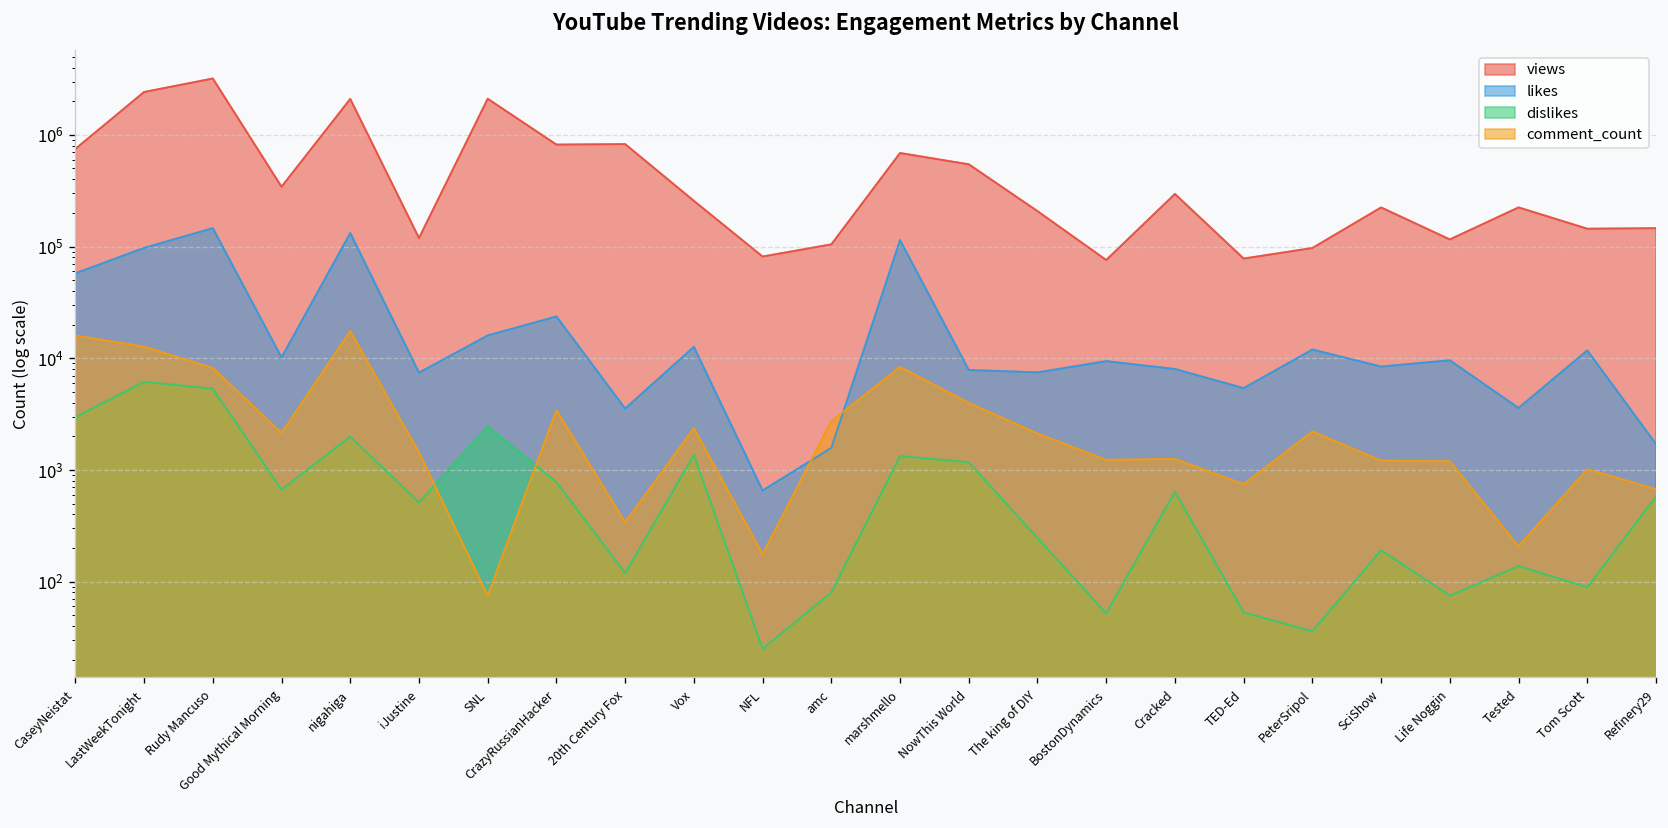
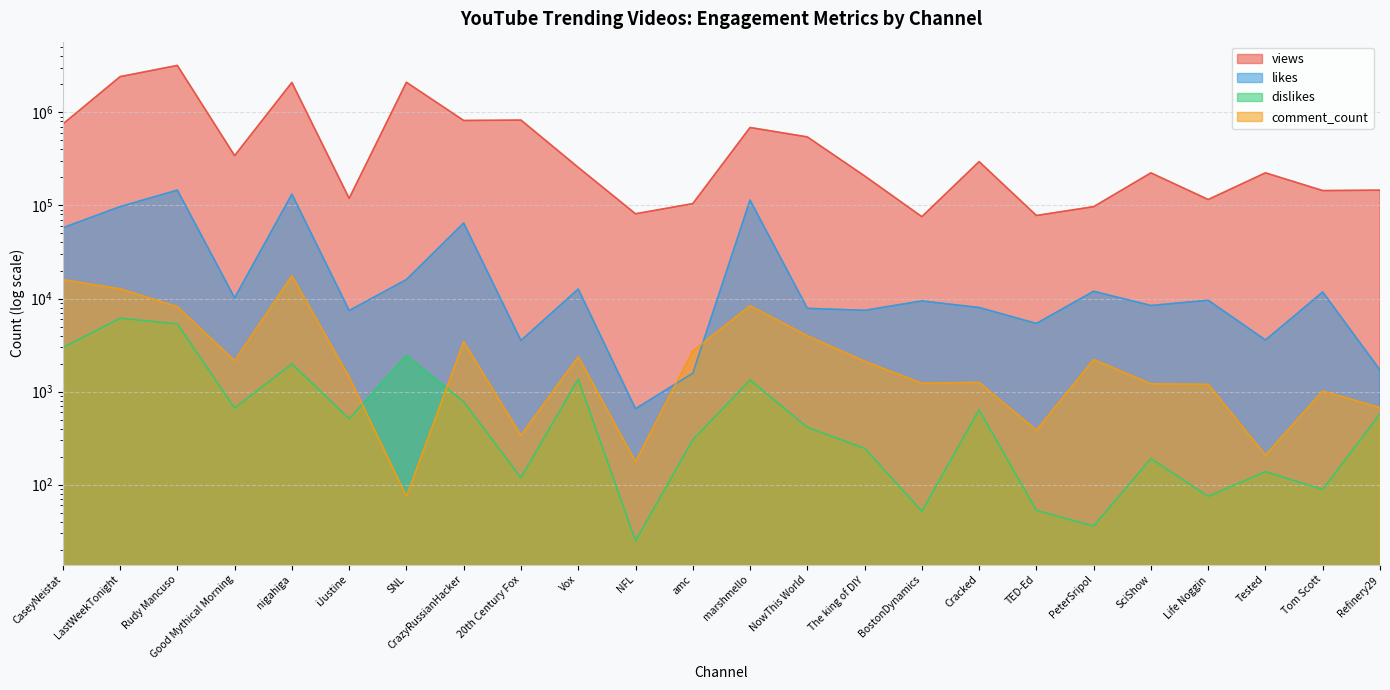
  {
    "views": {
      "CaseyNeistat": 700000,
      "LastWeekTonight": 2400000,
      "Rudy Mancuso": 3200000,
      "Good Mythical Morning": 340000,
      "nigahiga": 2100000,
      "iJustine": 120000,
      "SNL": 2100000,
      "CrazyRussianHacker": 800000,
      "20th Century Fox": 800000,
      "Vox": 260000,
      "NFL": 80000,
      "amc": 100000,
      "marshmello": 700000,
      "NowThis World": 500000,
      "The king of DIY": 210000,
      "BostonDynamics": 80000,
      "Cracked": 300000,
      "TED-Ed": 80000,
      "PeterSripol": 100000,
      "SciShow": 220000,
      "Life Noggin": 120000,
      "Tested": 220000,
      "Tom Scott": 140000,
      "Refinery29": 150000
    },
    "likes": {
      "CaseyNeistat": 60000,
      "LastWeekTonight": 100000,
      "Rudy Mancuso": 150000,
      "Good Mythical Morning": 10000,
      "nigahiga": 130000,
      "iJustine": 7000,
      "SNL": 16000,
-     "CrazyRussianHacker": 24000,
+     "CrazyRussianHacker": 60000,
      "20th Century Fox": 3500,
      "Vox": 13000,
      "NFL": 700,
      "amc": 1600,
      "marshmello": 110000,
      "NowThis World": 8000,
      "The king of DIY": 7000,
      "BostonDynamics": 9000,
      "Cracked": 8000,
      "TED-Ed": 5000,
      "PeterSripol": 12000,
      "SciShow": 8000,
      "Life Noggin": 10000,
      "Tested": 3600,
      "Tom Scott": 12000,
      "Refinery29": 1700
    },
    "dislikes": {
      "CaseyNeistat": 3000,
      "LastWeekTonight": 6000,
      "Rudy Mancuso": 5000,
      "Good Mythical Morning": 700,
      "nigahiga": 2000,
      "iJustine": 500,
      "SNL": 2400,
      "CrazyRussianHacker": 800,
      "20th Century Fox": 120,
      "Vox": 1400,
      "NFL": 25,
-     "amc": 80,
+     "amc": 300,
      "marshmello": 1300,
-     "NowThis World": 1200,
+     "NowThis World": 400,
      "The king of DIY": 250,
      "BostonDynamics": 50,
      "Cracked": 600,
      "TED-Ed": 50,
      "PeterSripol": 36,
      "SciShow": 190,
      "Life Noggin": 80,
      "Tested": 140,
      "Tom Scott": 90,
      "Refinery29": 600
    },
    "comment_count": {
      "CaseyNeistat": 16000,
      "LastWeekTonight": 13000,
      "Rudy Mancuso": 8000,
      "Good Mythical Morning": 2100,
      "nigahiga": 18000,
      "iJustine": 1400,
      "SNL": 80,
      "CrazyRussianHacker": 3400,
      "20th Century Fox": 340,
      "Vox": 2400,
      "NFL": 180,
      "amc": 2700,
      "marshmello": 8000,
      "NowThis World": 4000,
      "The king of DIY": 2100,
      "BostonDynamics": 1200,
      "Cracked": 1300,
-     "TED-Ed": 700,
+     "TED-Ed": 390,
      "PeterSripol": 2200,
      "SciShow": 1200,
      "Life Noggin": 1200,
      "Tested": 210,
      "Tom Scott": 1000,
      "Refinery29": 700
    }
  }
